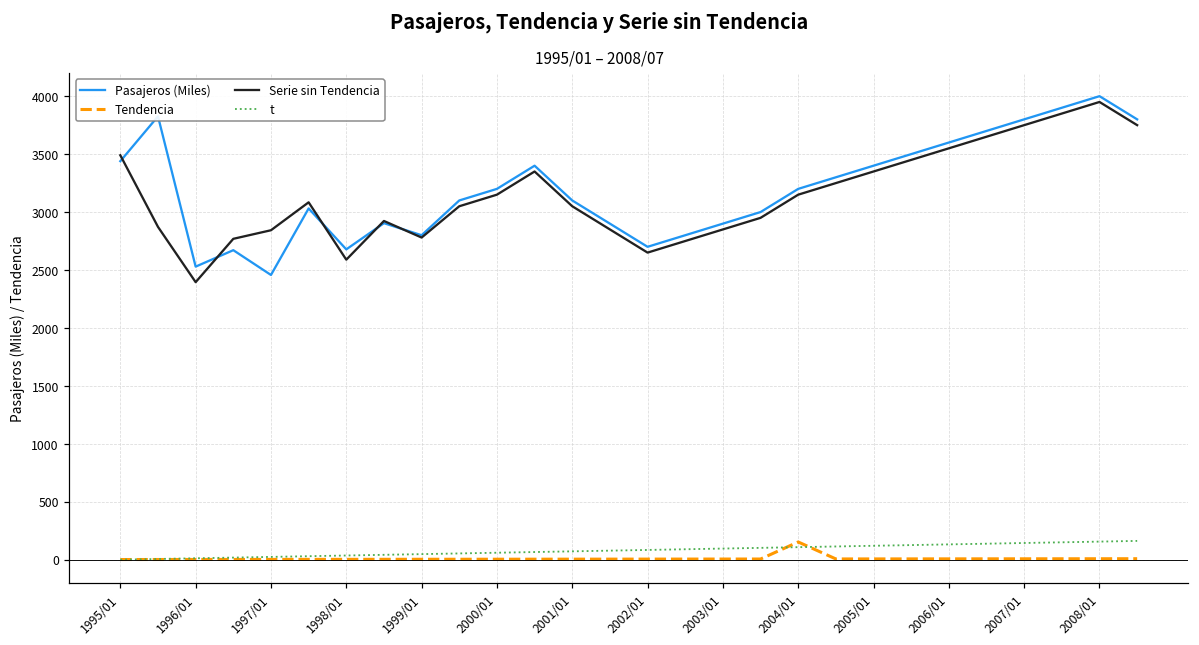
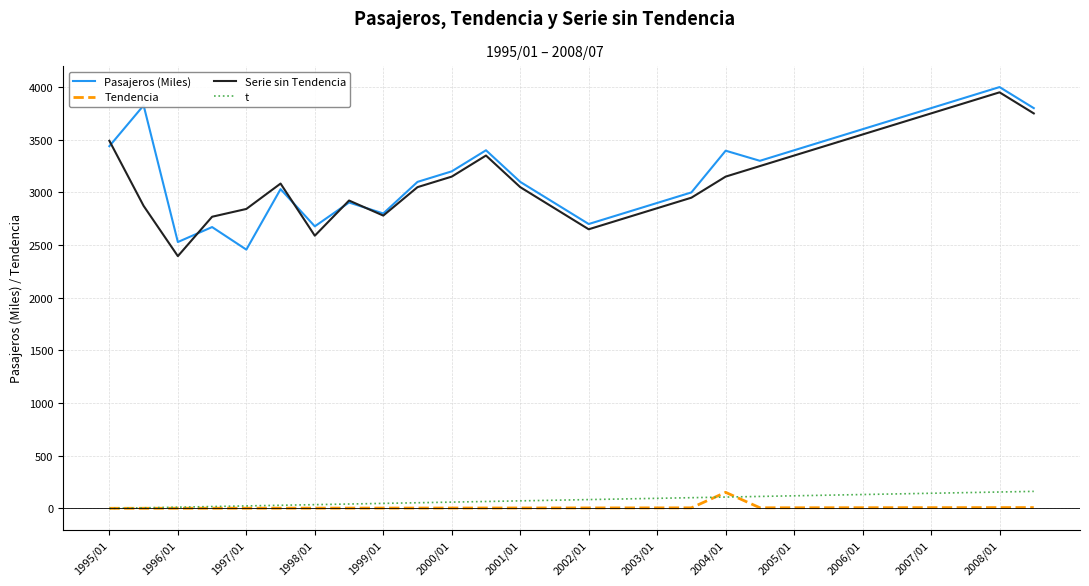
  {
    "Pasajeros (Miles)": {
      "1995/01": 3440,
      "1996/01": 2530,
      "1997/01": 2460,
      "1998/01": 2680,
      "2000/01": 3200,
      "2001/01": 3100,
      "2002/01": 2700,
      "2003/01": 2900,
-     "2004/01": 3200,
+     "2004/01": 3400,
      "2005/01": 3400,
      "2006/01": 3600,
      "2007/01": 3800,
      "2008/01": 4000
    },
    "Tendencia": {
      "1998/01": 0,
      "1999/01": 0,
      "2000/01": 0,
      "2001/01": 0,
      "2002/01": 10,
      "2003/01": 10,
      "2004/01": 150,
      "2005/01": 10,
      "2006/01": 10,
      "2007/01": 10,
      "2008/01": 10
    },
    "Serie sin Tendencia": {
      "1995/01": 3490,
      "1996/01": 2400,
      "1997/01": 2840,
      "1998/01": 2590,
      "2000/01": 3150,
      "2001/01": 3050,
      "2002/01": 2650,
      "2003/01": 2850,
      "2004/01": 3150,
      "2005/01": 3350,
      "2006/01": 3550,
      "2007/01": 3750,
      "2008/01": 3950
    },
    "t": {
      "1998/01": 40,
      "1999/01": 50,
      "2000/01": 60,
      "2001/01": 70,
      "2002/01": 80,
      "2003/01": 100,
      "2004/01": 110,
      "2005/01": 120,
      "2006/01": 130,
      "2007/01": 140,
      "2008/01": 160
    }
  }
